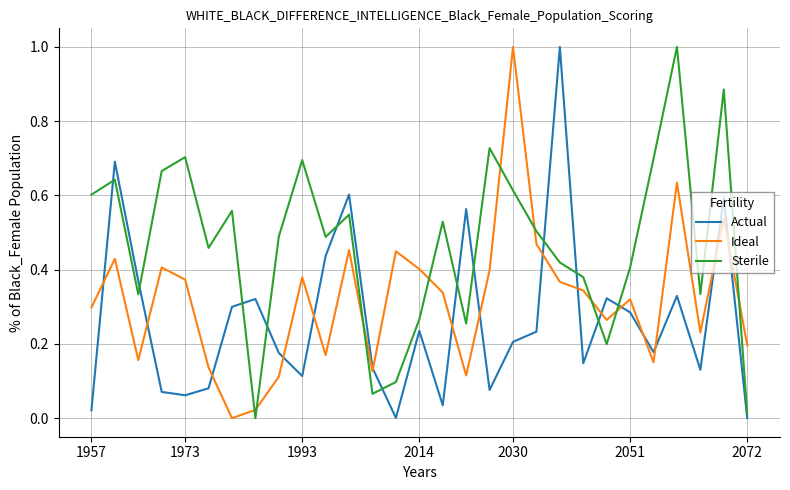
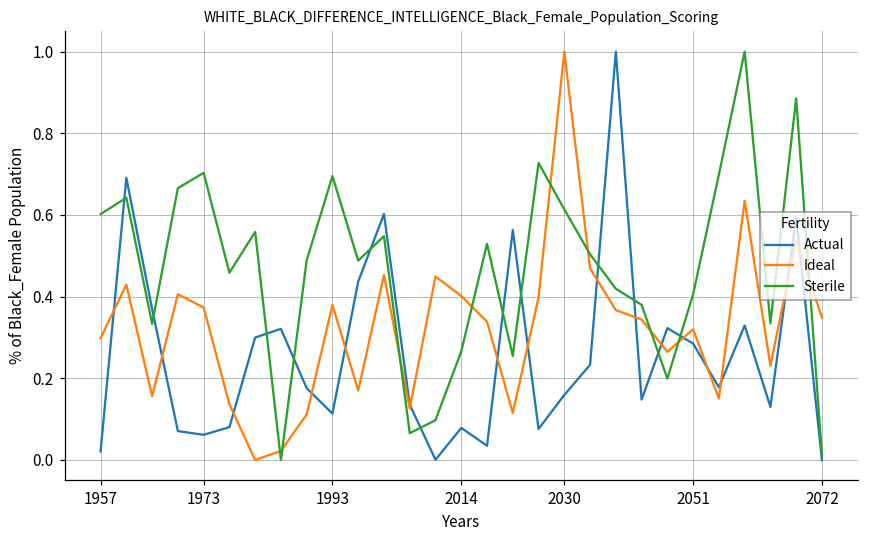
  {
    "Actual": {
      "1957": 0.02,
      "1973": 0.06,
      "1993": 0.11,
-     "2014": 0.24,
-     "2030": 0.21,
+     "2014": 0.08,
+     "2030": 0.16,
      "2051": 0.28,
      "2072": 0.00
    },
    "Ideal": {
      "1957": 0.30,
      "1973": 0.37,
      "1993": 0.38,
      "2014": 0.40,
      "2030": 1.00,
      "2051": 0.32,
-     "2072": 0.20
+     "2072": 0.35
    },
    "Sterile": {
      "1957": 0.60,
      "1973": 0.70,
      "1993": 0.70,
      "2014": 0.27,
      "2030": 0.61,
      "2051": 0.41,
      "2072": 0.01
    }
  }
